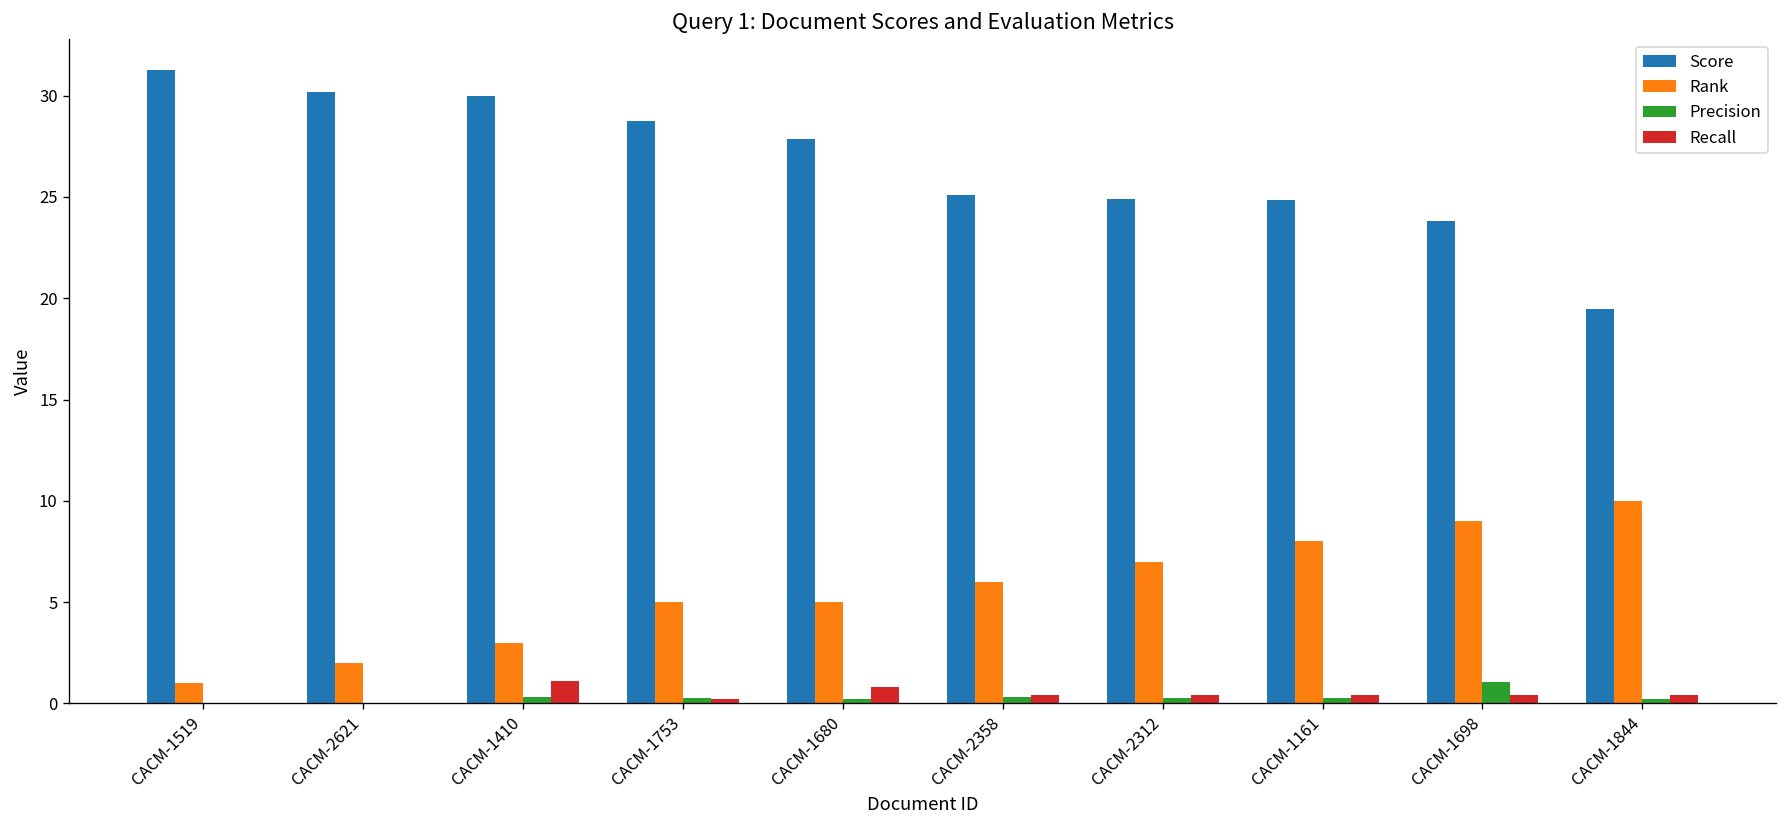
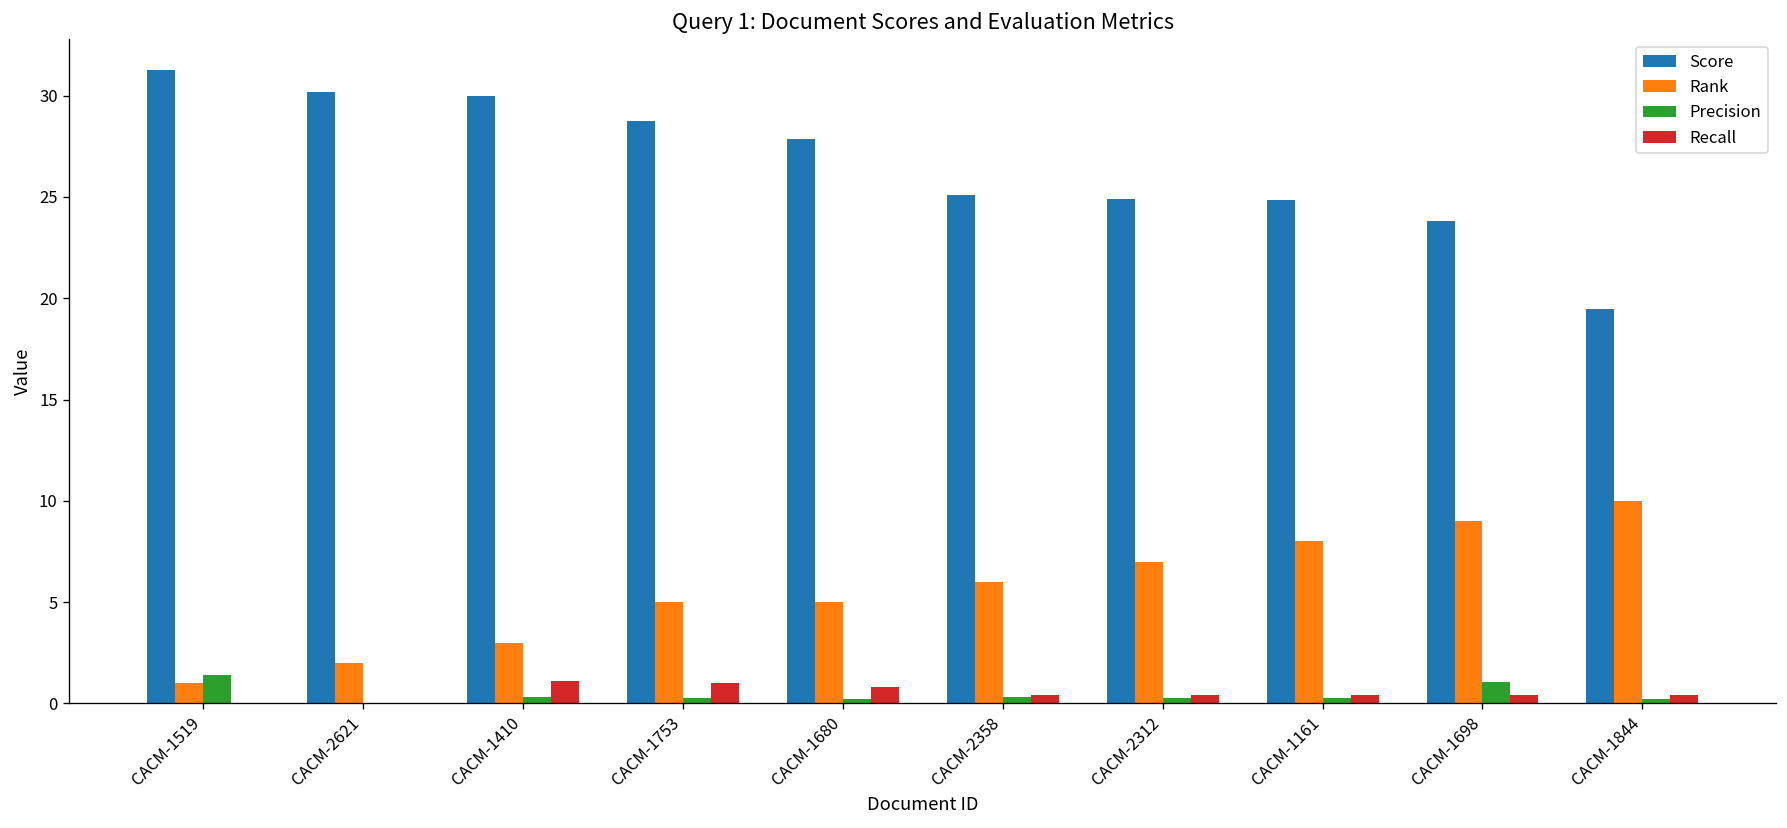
  {
    "Score": {
      "CACM-1519": 31.2,
      "CACM-2621": 30.2,
      "CACM-1410": 30.0,
      "CACM-1753": 28.8,
      "CACM-1680": 27.9,
      "CACM-2358": 25.1,
      "CACM-2312": 24.9,
      "CACM-1161": 24.8,
      "CACM-1698": 23.8,
      "CACM-1844": 19.5
    },
    "Rank": {
      "CACM-1519": 1.0,
      "CACM-2621": 2.0,
      "CACM-1410": 3.0,
      "CACM-1753": 5.0,
      "CACM-1680": 5.0,
      "CACM-2358": 6.0,
      "CACM-2312": 7.0,
      "CACM-1161": 8.0,
      "CACM-1698": 9.0,
      "CACM-1844": 10.0
    },
    "Precision": {
-     "CACM-1519": 0.0,
+     "CACM-1519": 1.4,
      "CACM-2621": 0.0,
      "CACM-1410": 0.3,
      "CACM-1753": 0.3,
      "CACM-1680": 0.2,
      "CACM-2358": 0.3,
      "CACM-2312": 0.3,
      "CACM-1161": 0.3,
      "CACM-1698": 1.1,
      "CACM-1844": 0.2
    },
    "Recall": {
      "CACM-1519": 0.0,
      "CACM-2621": 0.0,
      "CACM-1410": 1.1,
-     "CACM-1753": 0.2,
+     "CACM-1753": 1.0,
      "CACM-1680": 0.8,
      "CACM-2358": 0.4,
      "CACM-2312": 0.4,
      "CACM-1161": 0.4,
      "CACM-1698": 0.4,
      "CACM-1844": 0.4
    }
  }
